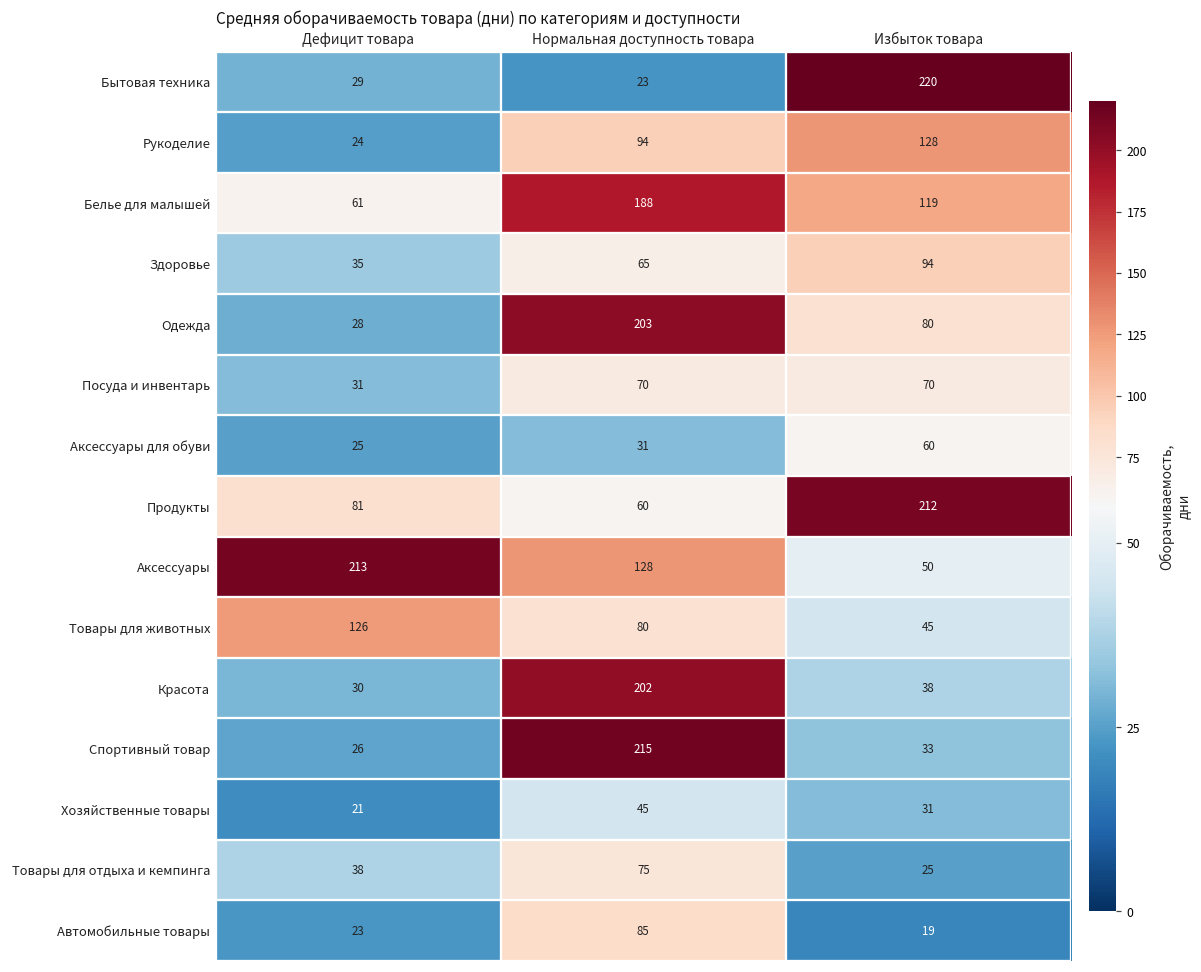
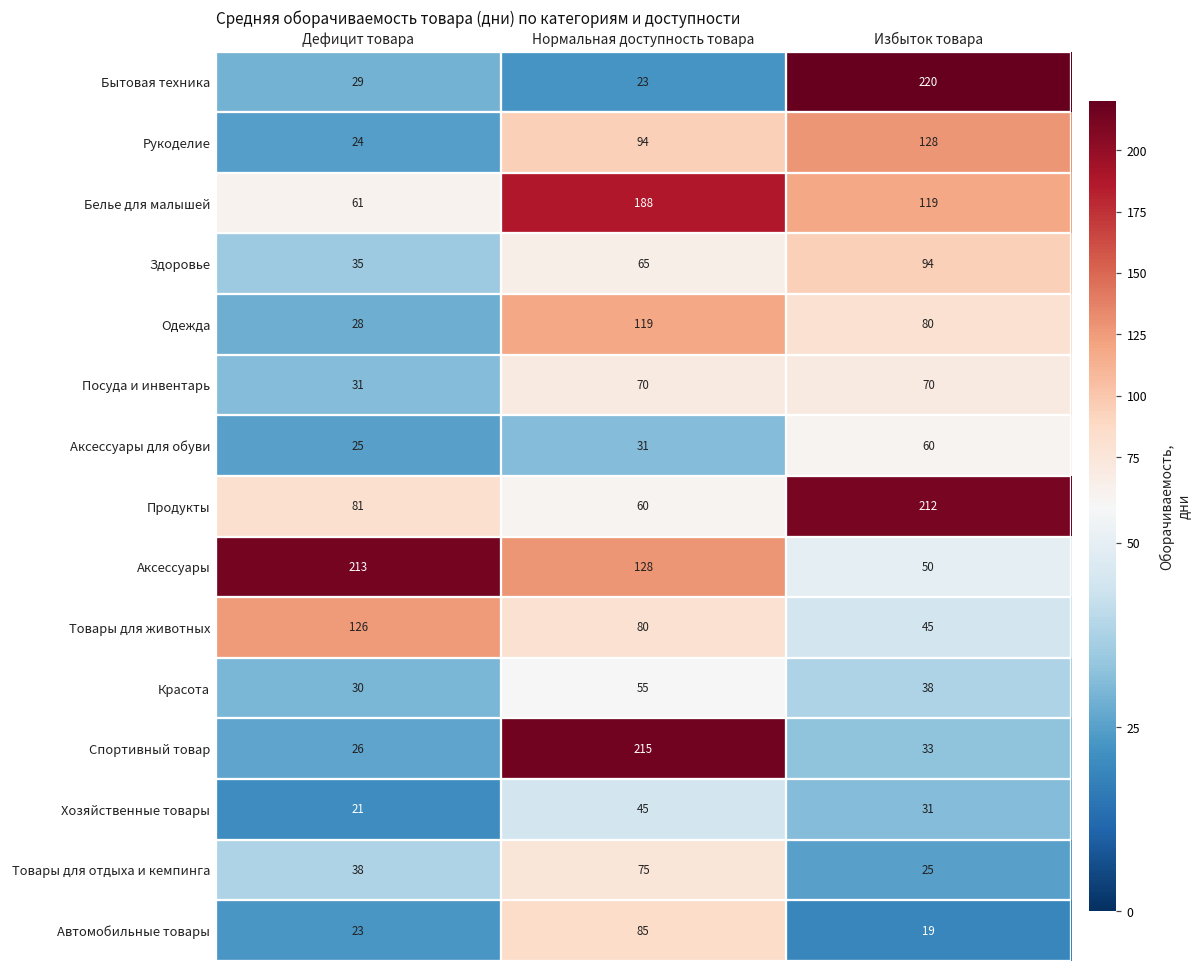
  {
    "Бытовая техника": {
      "Дефицит товара": 29,
      "Нормальная доступность товара": 23,
      "Избыток товара": 220
    },
    "Рукоделие": {
      "Дефицит товара": 24,
      "Нормальная доступность товара": 94,
      "Избыток товара": 128
    },
    "Белье для малышей": {
      "Дефицит товара": 61,
      "Нормальная доступность товара": 188,
      "Избыток товара": 119
    },
    "Здоровье": {
      "Дефицит товара": 35,
      "Нормальная доступность товара": 65,
      "Избыток товара": 94
    },
    "Одежда": {
      "Дефицит товара": 28,
-     "Нормальная доступность товара": 203,
+     "Нормальная доступность товара": 119,
      "Избыток товара": 80
    },
    "Посуда и инвентарь": {
      "Дефицит товара": 31,
      "Нормальная доступность товара": 70,
      "Избыток товара": 70
    },
    "Аксессуары для обуви": {
      "Дефицит товара": 25,
      "Нормальная доступность товара": 31,
      "Избыток товара": 60
    },
    "Продукты": {
      "Дефицит товара": 81,
      "Нормальная доступность товара": 60,
      "Избыток товара": 212
    },
    "Аксессуары": {
      "Дефицит товара": 213,
      "Нормальная доступность товара": 128,
      "Избыток товара": 50
    },
    "Товары для животных": {
      "Дефицит товара": 126,
      "Нормальная доступность товара": 80,
      "Избыток товара": 45
    },
    "Красота": {
      "Дефицит товара": 30,
-     "Нормальная доступность товара": 202,
+     "Нормальная доступность товара": 55,
      "Избыток товара": 38
    },
    "Спортивный товар": {
      "Дефицит товара": 26,
      "Нормальная доступность товара": 215,
      "Избыток товара": 33
    },
    "Хозяйственные товары": {
      "Дефицит товара": 21,
      "Нормальная доступность товара": 45,
      "Избыток товара": 31
    },
    "Товары для отдыха и кемпинга": {
      "Дефицит товара": 38,
      "Нормальная доступность товара": 75,
      "Избыток товара": 25
    },
    "Автомобильные товары": {
      "Дефицит товара": 23,
      "Нормальная доступность товара": 85,
      "Избыток товара": 19
    }
  }
